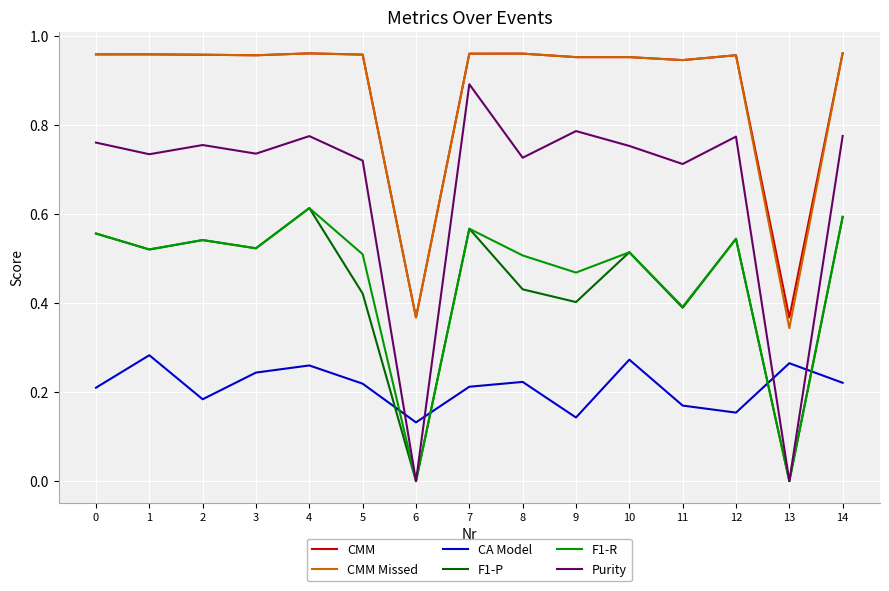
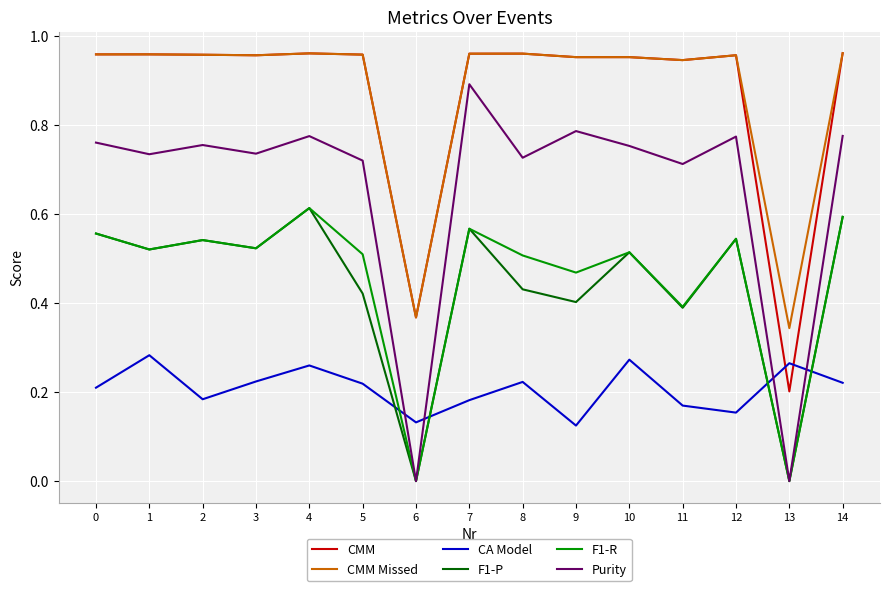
  {
    "CMM": {
-     "13": 0.37
+     "13": 0.20
    },
    "CMM Missed": {
      "13": 0.34
    },
    "CA Model": {
      "0": 0.21,
      "1": 0.28,
      "2": 0.18,
-     "3": 0.24,
+     "3": 0.22,
      "4": 0.26,
      "5": 0.22,
      "6": 0.13,
-     "7": 0.21,
+     "7": 0.18,
      "8": 0.22,
-     "9": 0.14,
+     "9": 0.12,
      "10": 0.27,
      "11": 0.17,
      "12": 0.15,
      "13": 0.27,
      "14": 0.22
    },
    "Purity": {
      "0": 0.76,
      "1": 0.73,
      "2": 0.76,
      "3": 0.74,
      "4": 0.78,
      "5": 0.72,
      "7": 0.89,
      "8": 0.73,
      "9": 0.79,
      "10": 0.75,
      "11": 0.71,
      "12": 0.77,
      "14": 0.78
    }
  }
